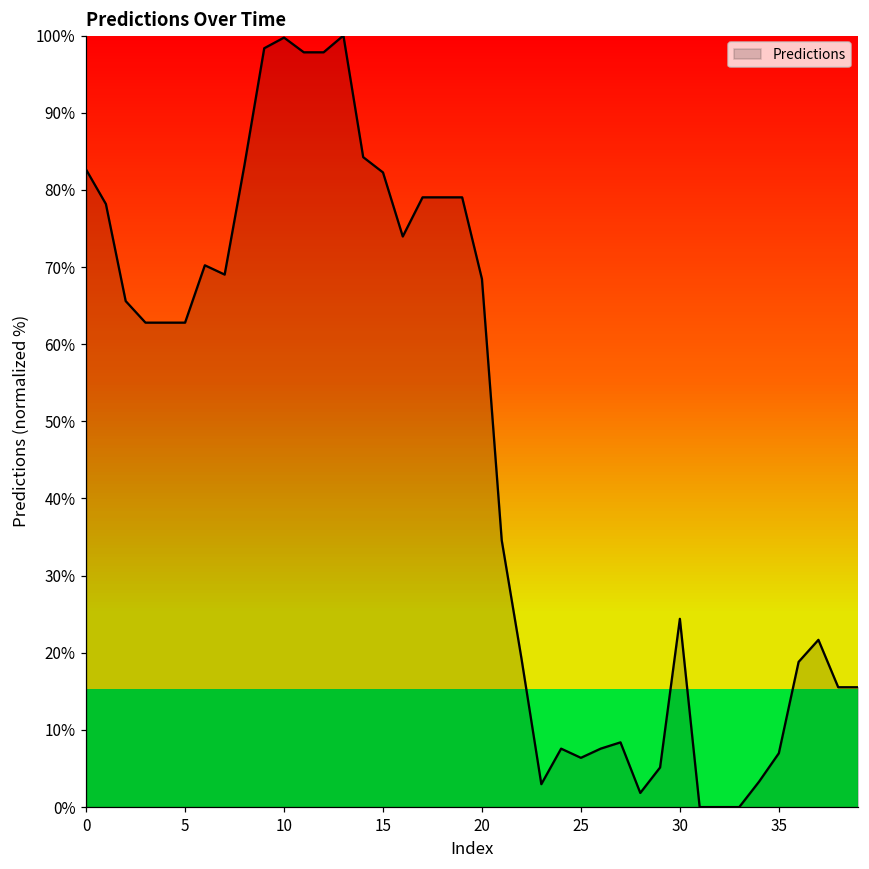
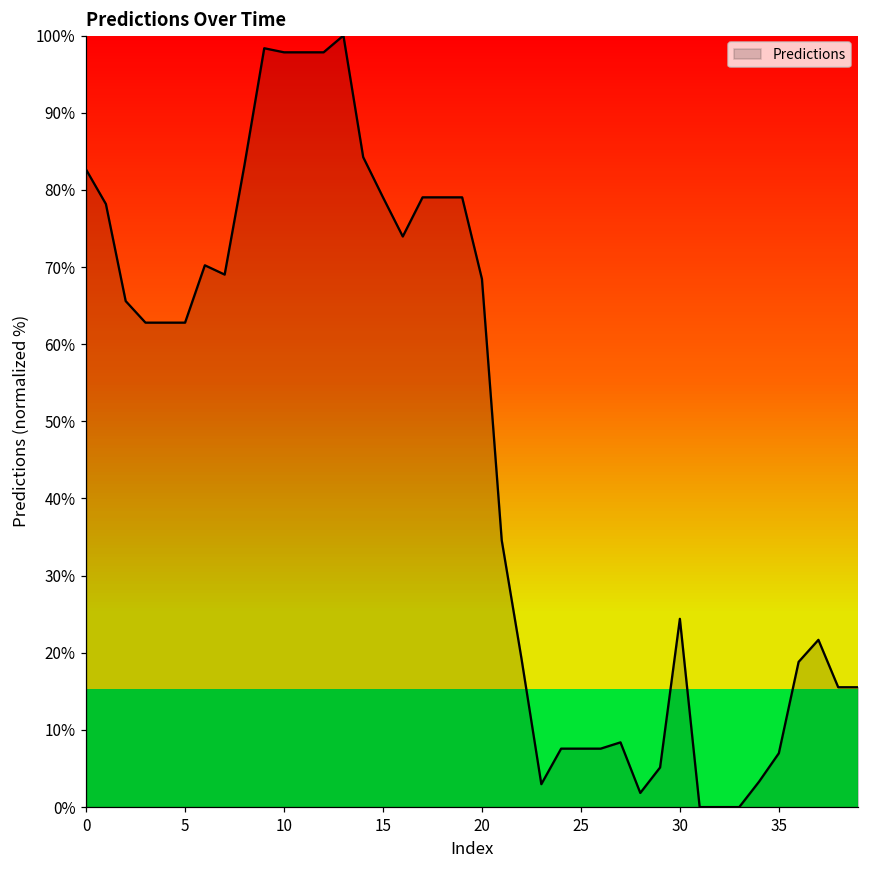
  {
    "0": "83%",
    "5": "63%",
-   "10": "100%",
-   "15": "82%",
+   "10": "98%",
+   "15": "79%",
    "20": "68%",
-   "25": "6%",
+   "25": "8%",
    "30": "24%",
    "35": "7%"
  }
